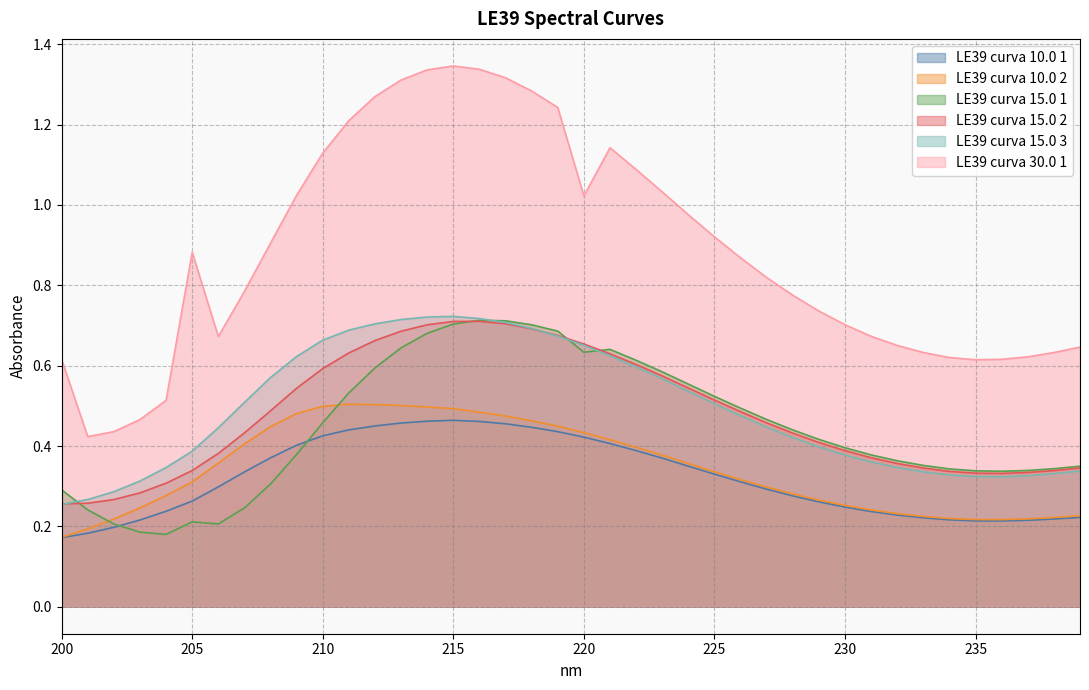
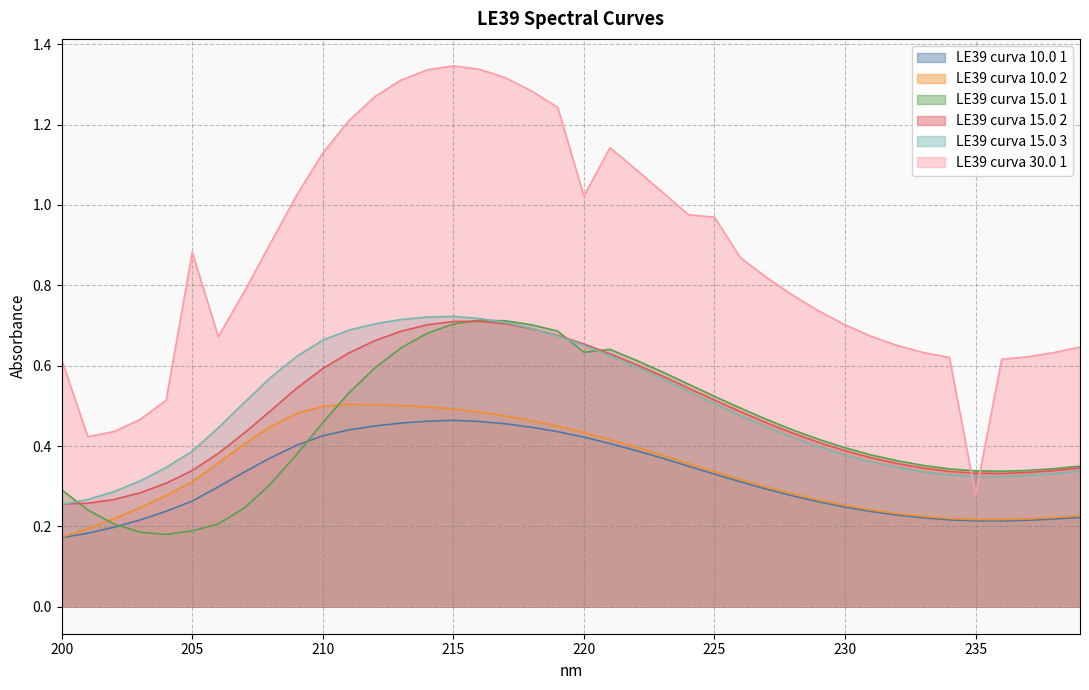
  {
    "LE39 curva 15.0 1": {
      "200": 0.29,
-     "205": 0.21,
+     "205": 0.19,
      "210": 0.46,
      "215": 0.70,
      "220": 0.63,
      "225": 0.52,
      "230": 0.40
    },
    "LE39 curva 30.0 1": {
      "200": 0.62,
      "205": 0.88,
      "210": 1.13,
      "215": 1.35,
      "220": 1.02,
-     "225": 0.92,
+     "225": 0.97,
      "230": 0.70,
-     "235": 0.61
+     "235": 0.28
    }
  }
